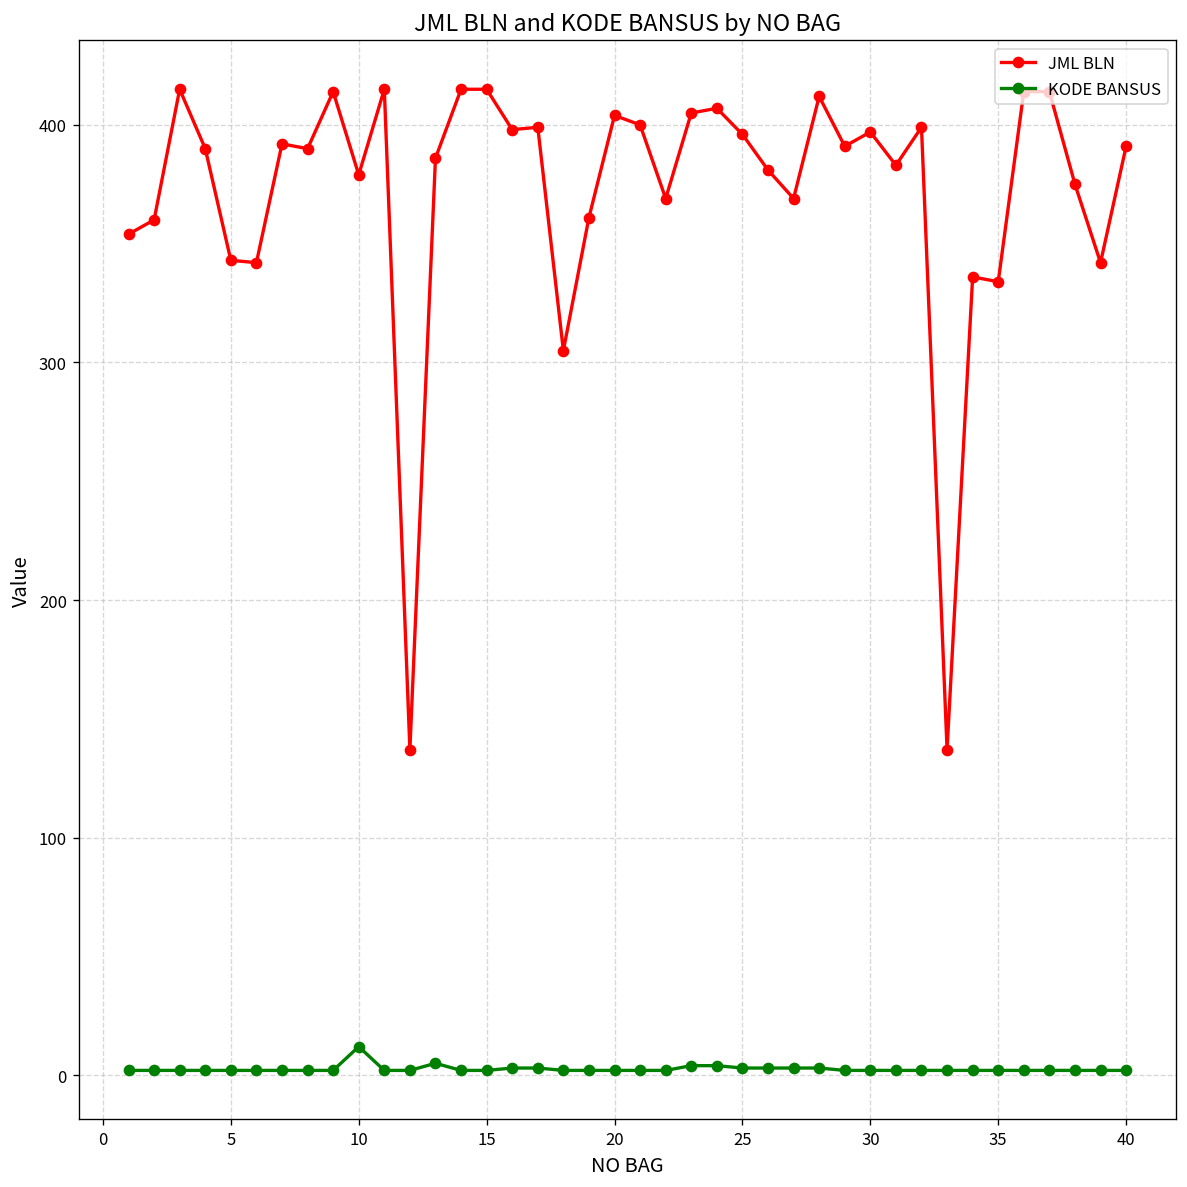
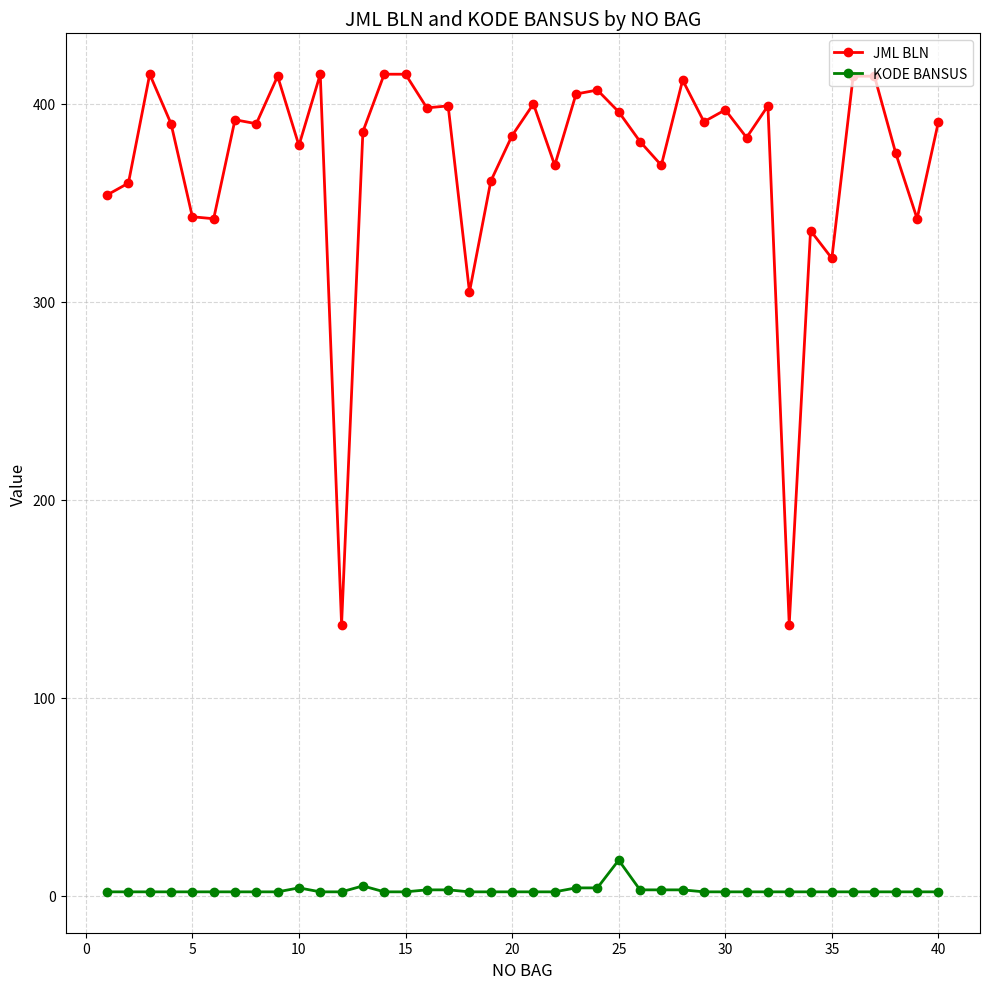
  {
    "JML BLN": {
      "5": 343,
      "10": 379,
      "15": 415,
-     "20": 404,
+     "20": 384,
      "25": 396,
      "30": 397,
-     "35": 334,
+     "35": 322,
      "40": 391
    },
    "KODE BANSUS": {
      "5": 2,
-     "10": 12,
+     "10": 4,
      "15": 2,
      "20": 2,
-     "25": 3,
+     "25": 18,
      "30": 2,
      "35": 2,
      "40": 2
    }
  }
